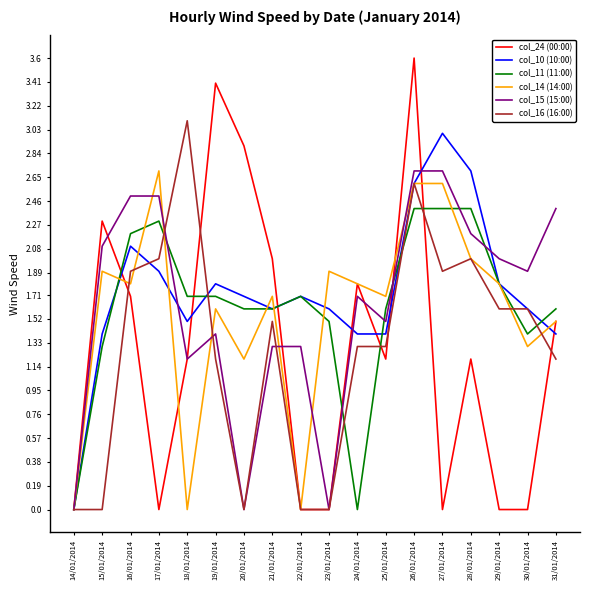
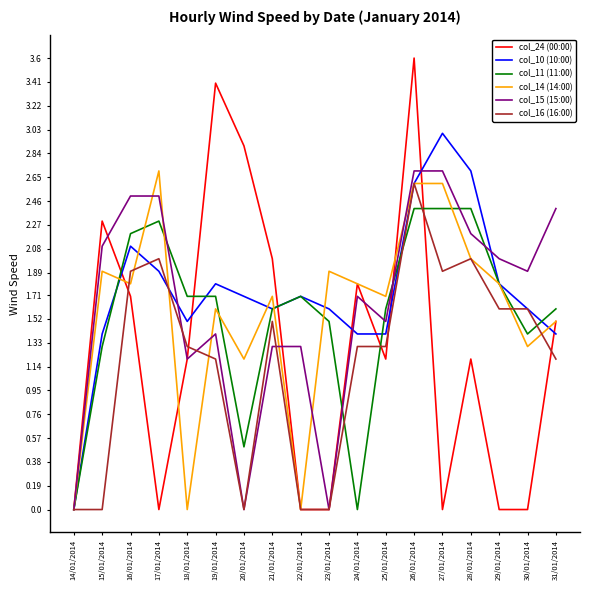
  {
    "col_24 (00:00)": {
      "15/01/2014": 2.3,
      "16/01/2014": 1.7,
      "17/01/2014": 0.0,
      "19/01/2014": 3.4,
      "20/01/2014": 2.9,
      "21/01/2014": 2.0,
      "25/01/2014": 1.2,
      "26/01/2014": 3.6,
      "27/01/2014": 0.0,
      "28/01/2014": 1.2,
      "29/01/2014": 0.0,
      "30/01/2014": 0.0
    },
    "col_10 (10:00)": {
      "15/01/2014": 1.4,
      "16/01/2014": 2.1,
      "17/01/2014": 1.9,
      "18/01/2014": 1.5,
      "19/01/2014": 1.8,
      "20/01/2014": 1.7,
      "23/01/2014": 1.6,
      "24/01/2014": 1.4,
      "25/01/2014": 1.4,
      "27/01/2014": 3.0,
      "28/01/2014": 2.7,
      "31/01/2014": 1.4
    },
    "col_11 (11:00)": {
      "15/01/2014": 1.3,
      "16/01/2014": 2.2,
      "17/01/2014": 2.3,
      "18/01/2014": 1.7,
      "19/01/2014": 1.7,
-     "20/01/2014": 1.6,
+     "20/01/2014": 0.5,
      "23/01/2014": 1.5,
      "24/01/2014": 0.0,
      "25/01/2014": 1.6,
      "26/01/2014": 2.4,
      "27/01/2014": 2.4,
      "28/01/2014": 2.4,
      "30/01/2014": 1.4,
      "31/01/2014": 1.6
    },
    "col_14 (14:00)": {
      "15/01/2014": 1.9,
      "16/01/2014": 1.8,
      "17/01/2014": 2.7,
      "18/01/2014": 0.0,
      "19/01/2014": 1.6,
      "20/01/2014": 1.2,
      "21/01/2014": 1.7,
      "23/01/2014": 1.9,
      "25/01/2014": 1.7,
      "27/01/2014": 2.6,
      "30/01/2014": 1.3
    },
    "col_15 (15:00)": {
      "15/01/2014": 2.1,
      "16/01/2014": 2.5,
      "17/01/2014": 2.5,
      "19/01/2014": 1.4,
      "21/01/2014": 1.3,
      "22/01/2014": 1.3,
      "24/01/2014": 1.7,
      "25/01/2014": 1.5,
      "26/01/2014": 2.7,
      "27/01/2014": 2.7,
      "28/01/2014": 2.2,
      "29/01/2014": 2.0,
      "30/01/2014": 1.9,
      "31/01/2014": 2.4
    },
    "col_16 (16:00)": {
      "15/01/2014": 0.0,
      "16/01/2014": 1.9,
      "17/01/2014": 2.0,
-     "18/01/2014": 3.1,
+     "18/01/2014": 1.3,
      "19/01/2014": 1.2,
      "21/01/2014": 1.5,
      "24/01/2014": 1.3,
      "25/01/2014": 1.3,
      "27/01/2014": 1.9,
      "29/01/2014": 1.6,
      "31/01/2014": 1.2
    }
  }
